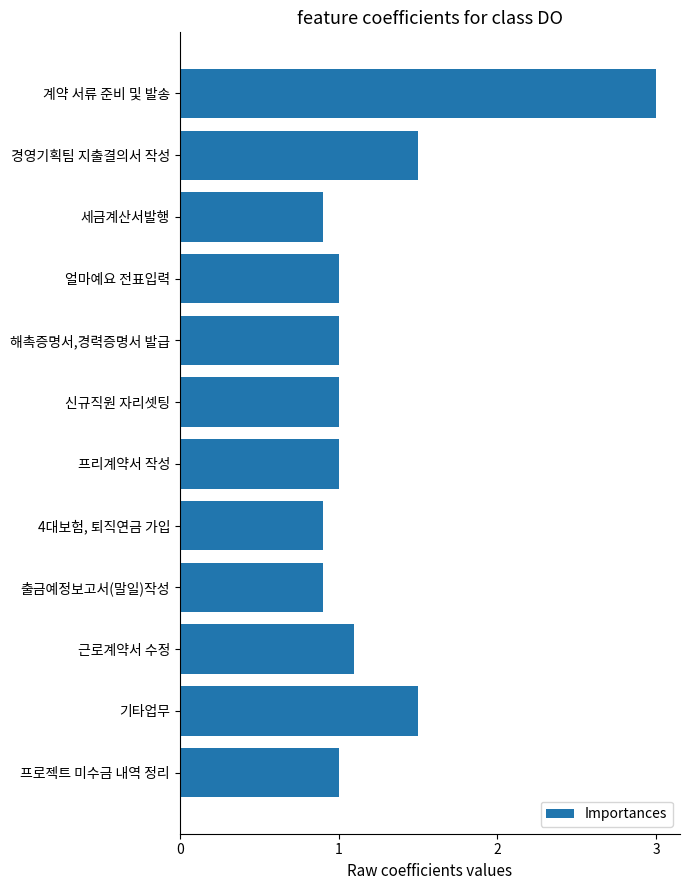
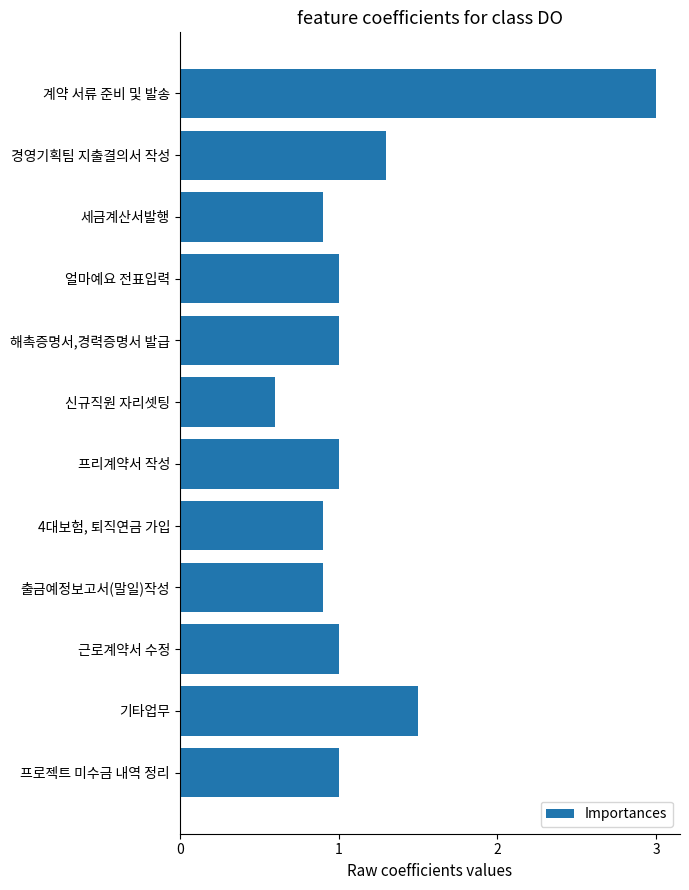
  {
    "계약 서류 준비 및 발송": 3.0,
-   "경영기획팀 지출결의서 작성": 1.5,
+   "경영기획팀 지출결의서 작성": 1.3,
    "세금계산서발행": 0.9,
    "얼마예요 전표입력": 1.0,
    "해촉증명서,경력증명서 발급": 1.0,
-   "신규직원 자리셋팅": 1.0,
+   "신규직원 자리셋팅": 0.6,
    "프리계약서 작성": 1.0,
    "4대보험, 퇴직연금 가입": 0.9,
    "출금예정보고서(말일)작성": 0.9,
-   "근로계약서 수정": 1.1,
+   "근로계약서 수정": 1.0,
    "기타업무": 1.5,
    "프로젝트 미수금 내역 정리": 1.0
  }
